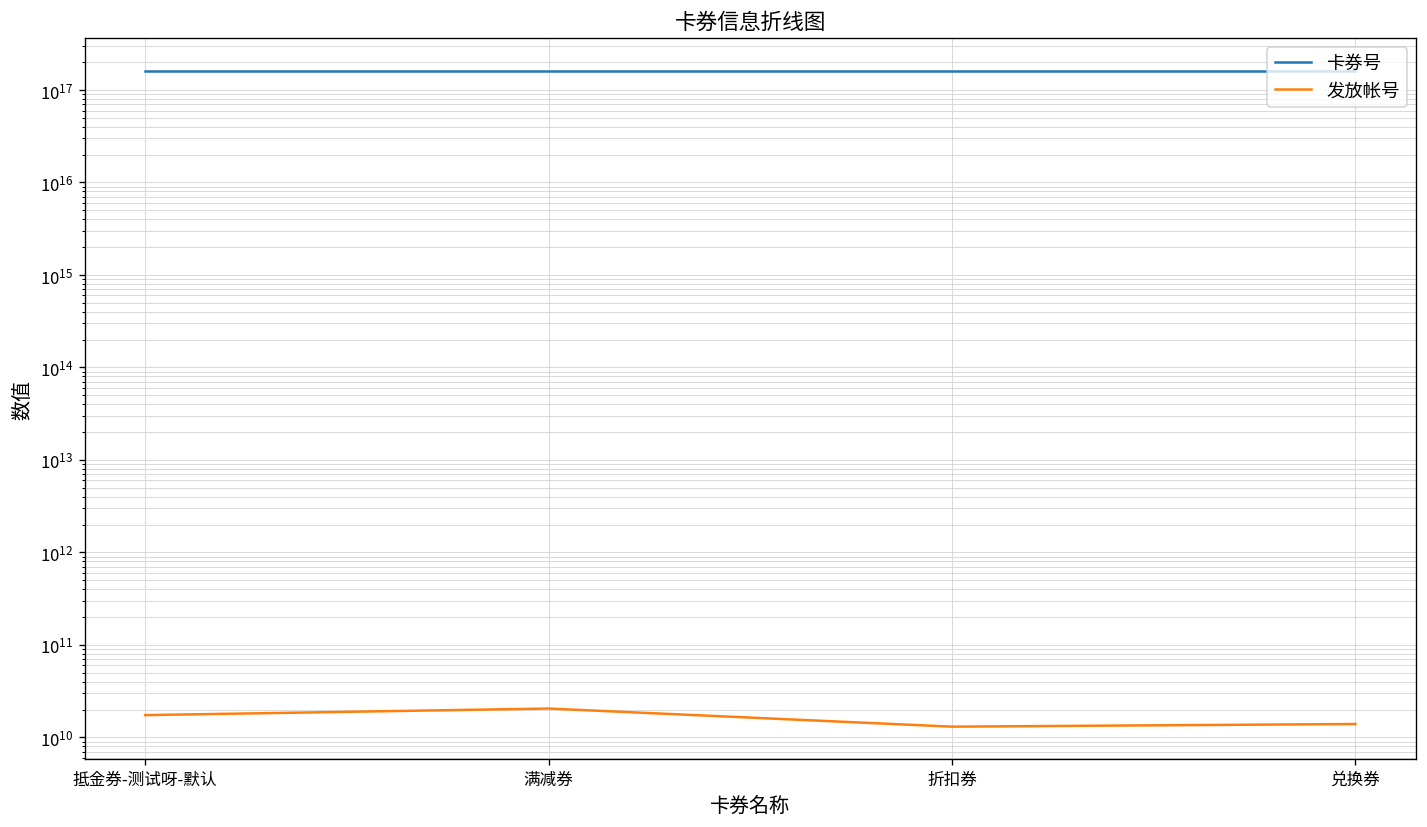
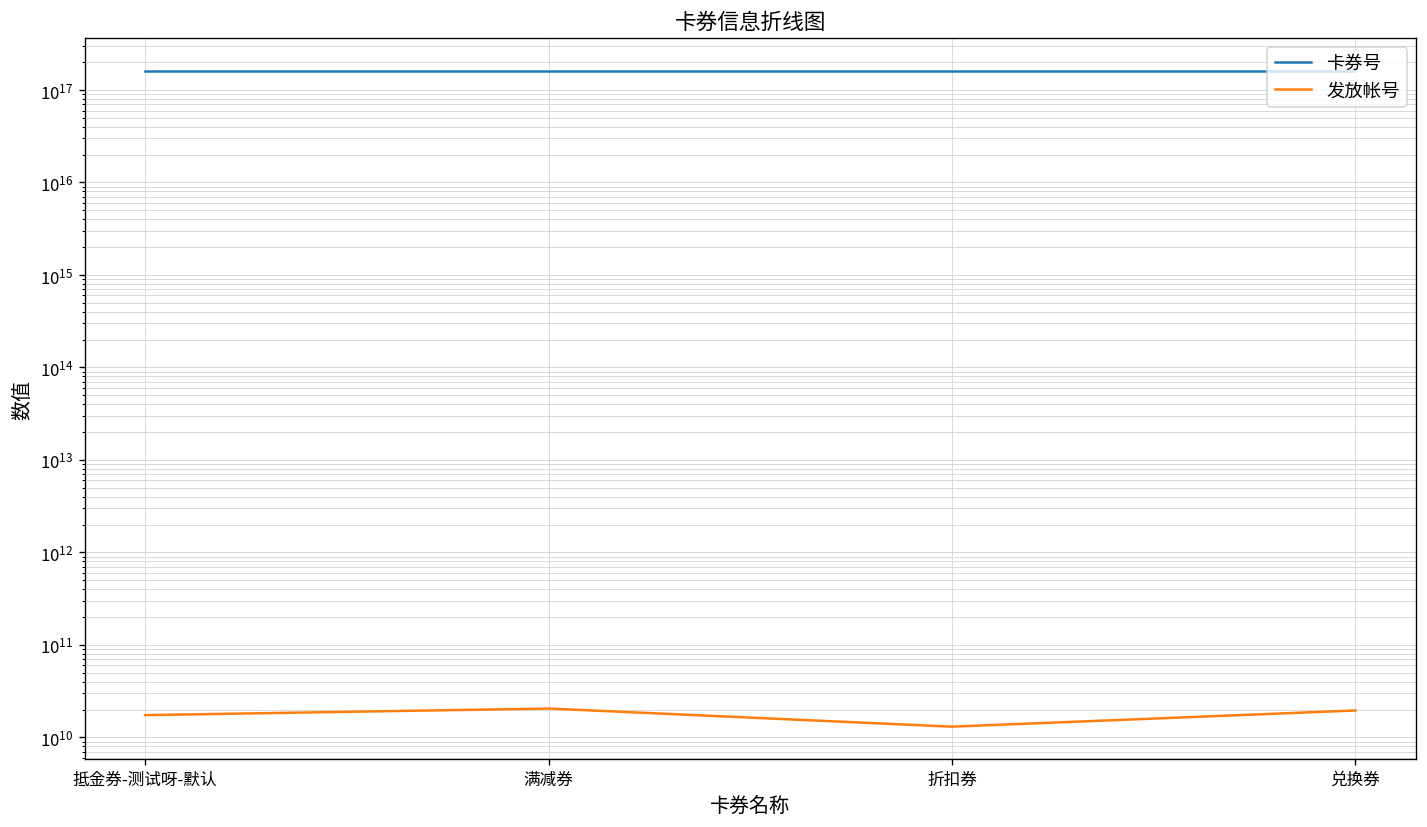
  {
    "卡券号": {
      "抵金券-测试呀-默认": 160000000000000000,
      "满减券": 160000000000000000,
      "折扣券": 160000000000000000
    },
    "发放帐号": {
      "抵金券-测试呀-默认": 17000000000,
      "满减券": 21000000000,
      "折扣券": 13000000000,
-     "兑换券": 14000000000
+     "兑换券": 20000000000
    }
  }
